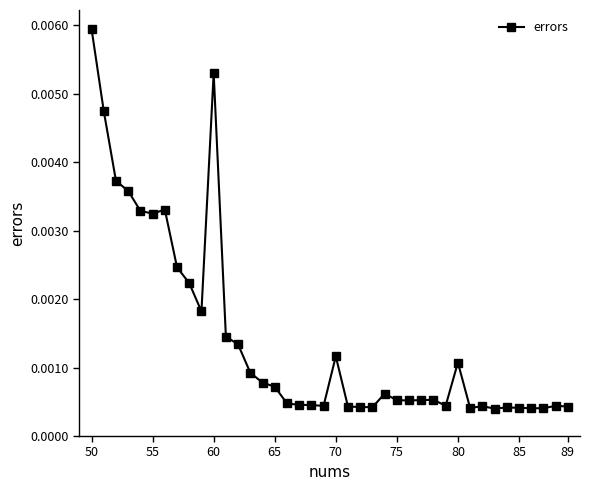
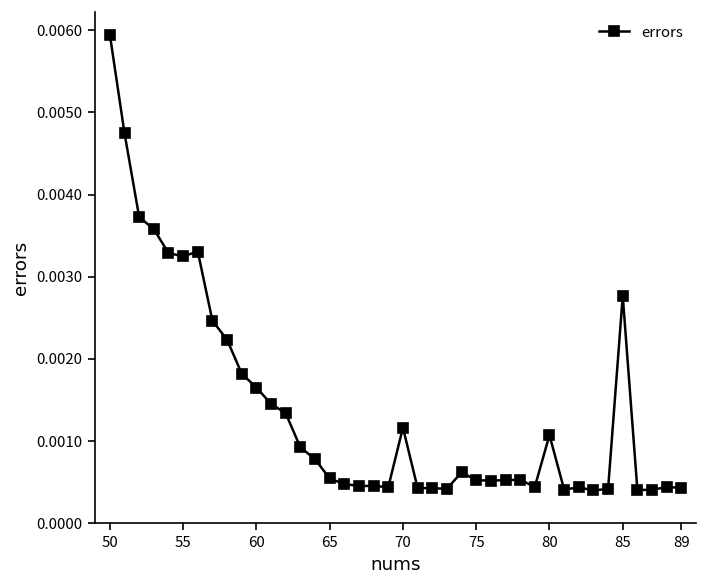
  {
    "50": 0.0059,
    "55": 0.0032,
-   "60": 0.0053,
-   "65": 0.0007,
+   "60": 0.0017,
+   "65": 0.0005,
    "70": 0.0012,
    "75": 0.0005,
    "80": 0.0011,
-   "85": 0.0004,
+   "85": 0.0028,
    "89": 0.0004
  }
